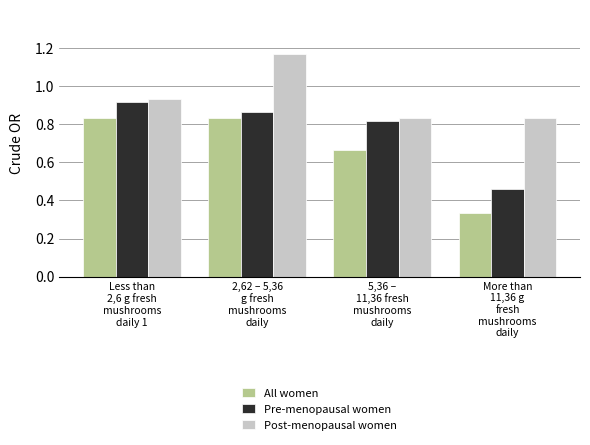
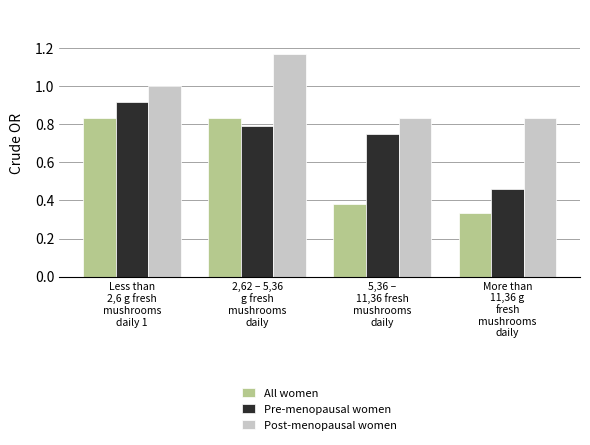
  {
    "All women": {
      "Less than 2,6 g fresh mushrooms daily 1": 0.83,
      "2,62 – 5,36 g fresh mushrooms daily": 0.83,
-     "5,36 – 11,36 fresh mushrooms daily": 0.67,
+     "5,36 – 11,36 fresh mushrooms daily": 0.38,
      "More than 11,36 g fresh mushrooms daily": 0.33
    },
    "Pre-menopausal women": {
      "Less than 2,6 g fresh mushrooms daily 1": 0.92,
-     "2,62 – 5,36 g fresh mushrooms daily": 0.87,
-     "5,36 – 11,36 fresh mushrooms daily": 0.82,
+     "2,62 – 5,36 g fresh mushrooms daily": 0.79,
+     "5,36 – 11,36 fresh mushrooms daily": 0.75,
      "More than 11,36 g fresh mushrooms daily": 0.46
    },
    "Post-menopausal women": {
-     "Less than 2,6 g fresh mushrooms daily 1": 0.93,
+     "Less than 2,6 g fresh mushrooms daily 1": 1.00,
      "2,62 – 5,36 g fresh mushrooms daily": 1.17,
      "5,36 – 11,36 fresh mushrooms daily": 0.83,
      "More than 11,36 g fresh mushrooms daily": 0.83
    }
  }
